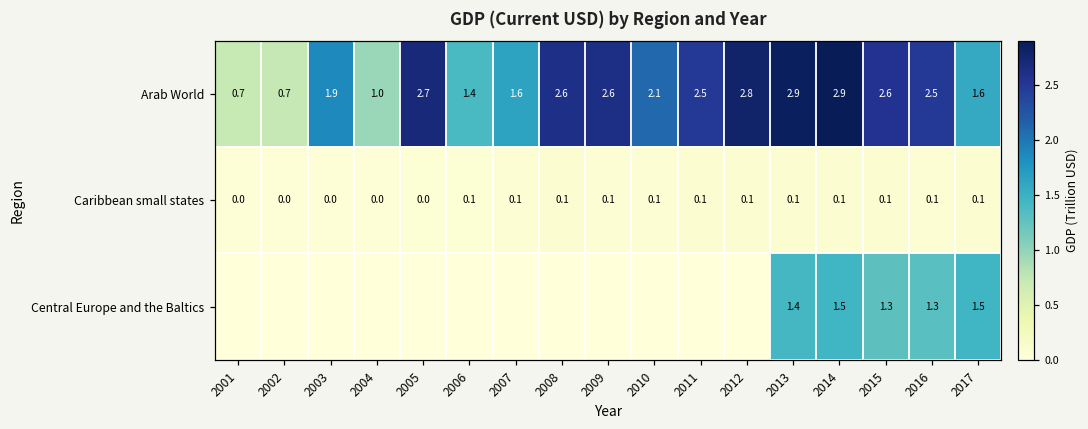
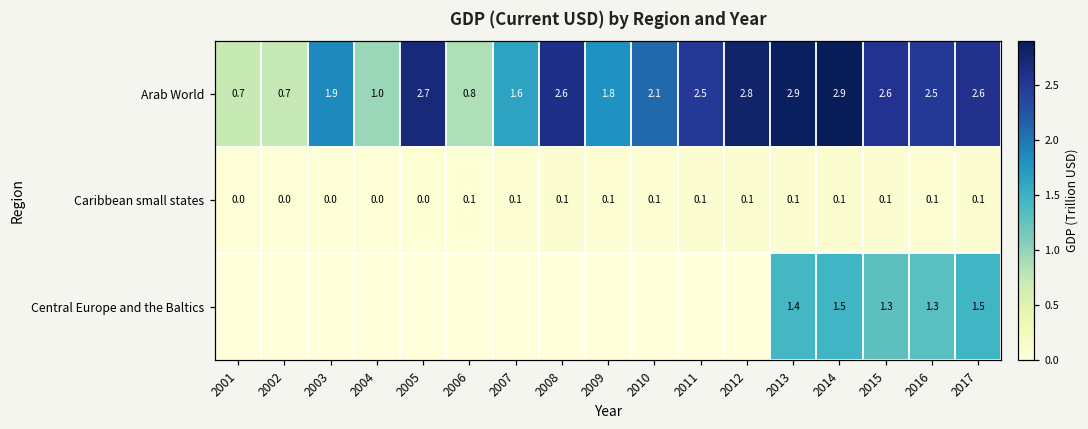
  {
    "Arab World": {
      "2001": 0.7,
      "2002": 0.7,
      "2003": 1.9,
      "2004": 1.0,
      "2005": 2.7,
-     "2006": 1.4,
+     "2006": 0.8,
      "2007": 1.6,
      "2008": 2.6,
-     "2009": 2.6,
+     "2009": 1.8,
      "2010": 2.1,
      "2011": 2.5,
      "2012": 2.8,
      "2013": 2.9,
      "2014": 2.9,
      "2015": 2.6,
      "2016": 2.5,
-     "2017": 1.6
+     "2017": 2.6
    },
    "Caribbean small states": {
      "2001": 0.0,
      "2002": 0.0,
      "2003": 0.0,
      "2004": 0.0,
      "2005": 0.0,
      "2006": 0.1,
      "2007": 0.1,
      "2008": 0.1,
      "2009": 0.1,
      "2010": 0.1,
      "2011": 0.1,
      "2012": 0.1,
      "2013": 0.1,
      "2014": 0.1,
      "2015": 0.1,
      "2016": 0.1,
      "2017": 0.1
    },
    "Central Europe and the Baltics": {
      "2013": 1.4,
      "2014": 1.5,
      "2015": 1.3,
      "2016": 1.3,
      "2017": 1.5
    }
  }
